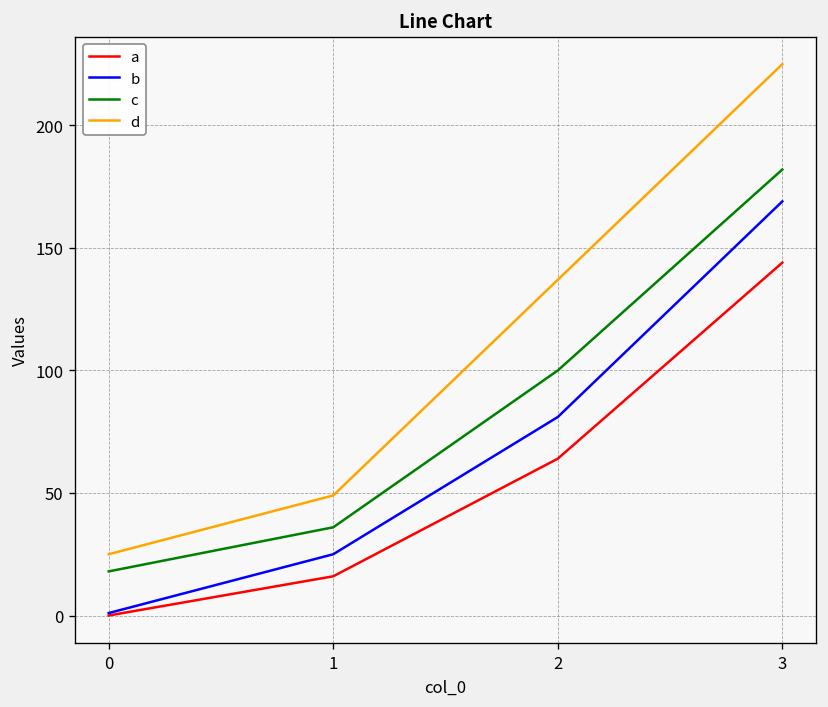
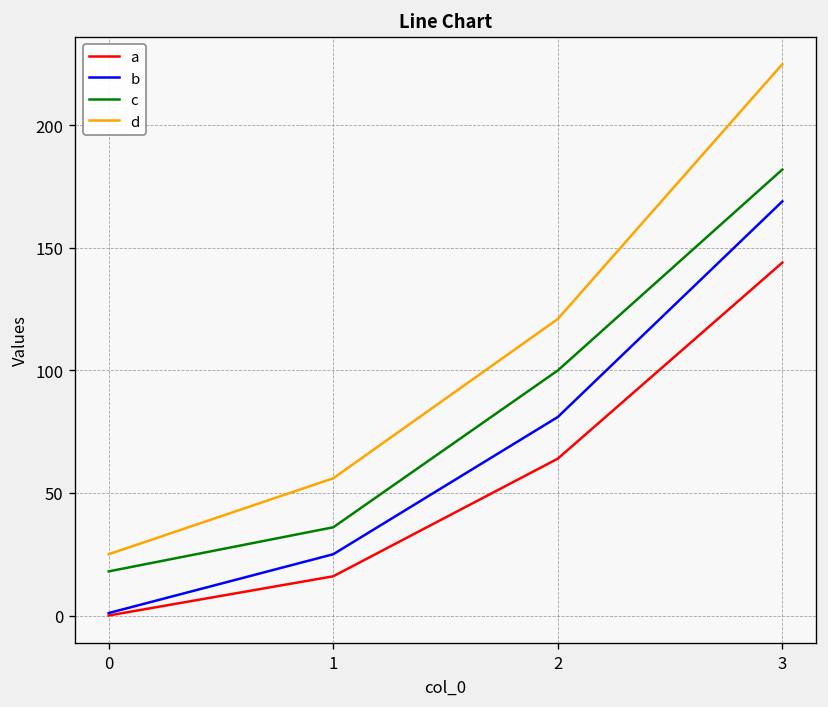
  {
    "a": {
      "1": 16,
      "2": 64,
      "3": 144
    },
    "b": {
      "1": 25,
      "2": 81,
      "3": 169
    },
    "c": {
      "0": 18,
      "1": 36,
      "2": 100,
      "3": 182
    },
    "d": {
      "0": 25,
-     "1": 49,
-     "2": 137,
+     "1": 56,
+     "2": 121,
      "3": 225
    }
  }
